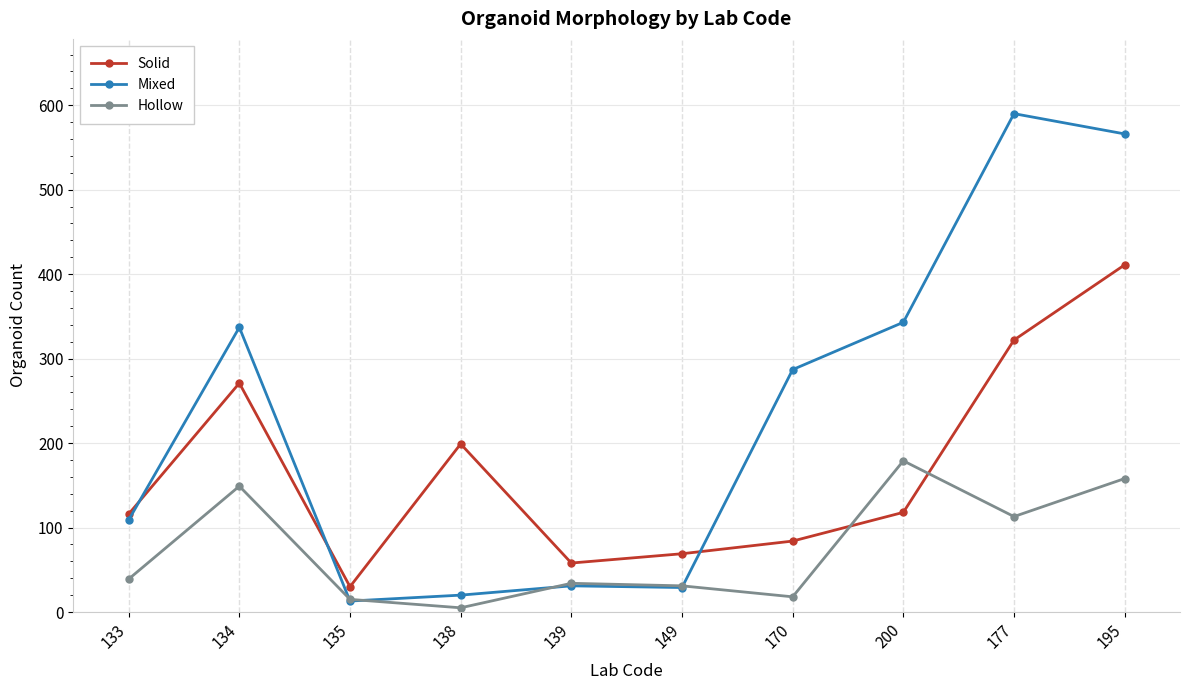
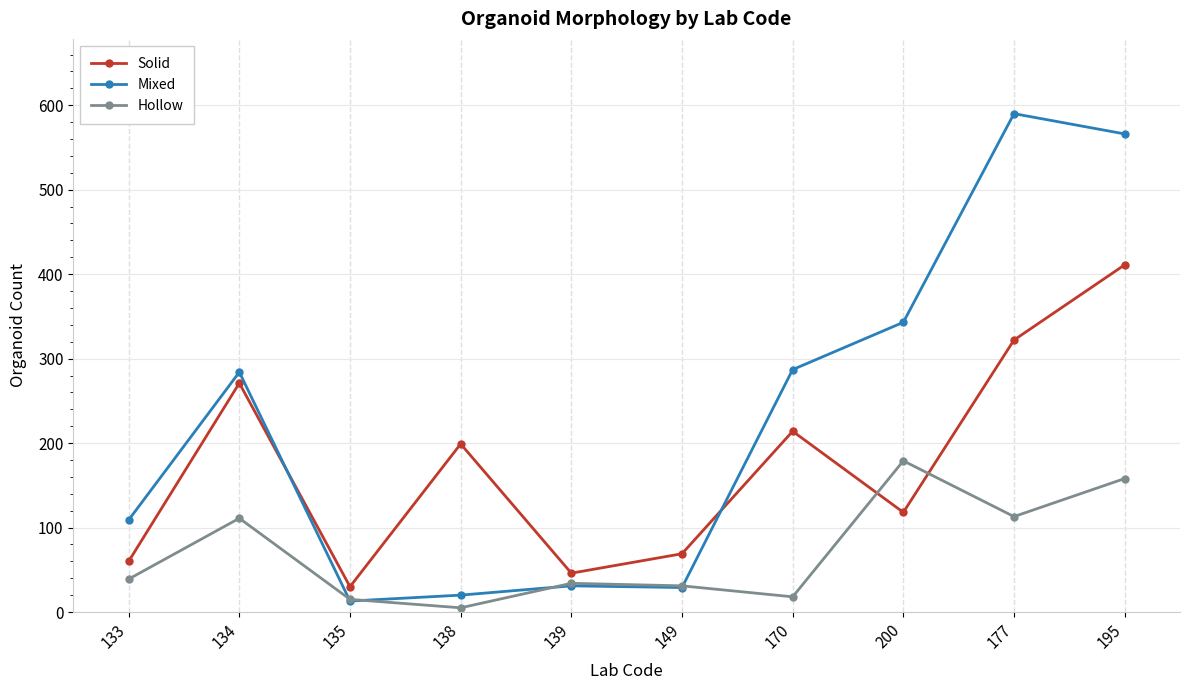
  {
    "Solid": {
-     "133": 120,
+     "133": 60,
      "134": 270,
      "135": 30,
      "138": 200,
-     "139": 60,
+     "139": 50,
      "149": 70,
-     "170": 80,
+     "170": 210,
      "200": 120,
      "177": 320,
      "195": 410
    },
    "Mixed": {
      "133": 110,
-     "134": 340,
+     "134": 280,
      "138": 20,
      "170": 290,
      "200": 340,
      "177": 590,
      "195": 570
    },
    "Hollow": {
      "133": 40,
-     "134": 150,
+     "134": 110,
      "138": 10,
      "170": 20,
      "200": 180,
      "177": 110,
      "195": 160
    }
  }
